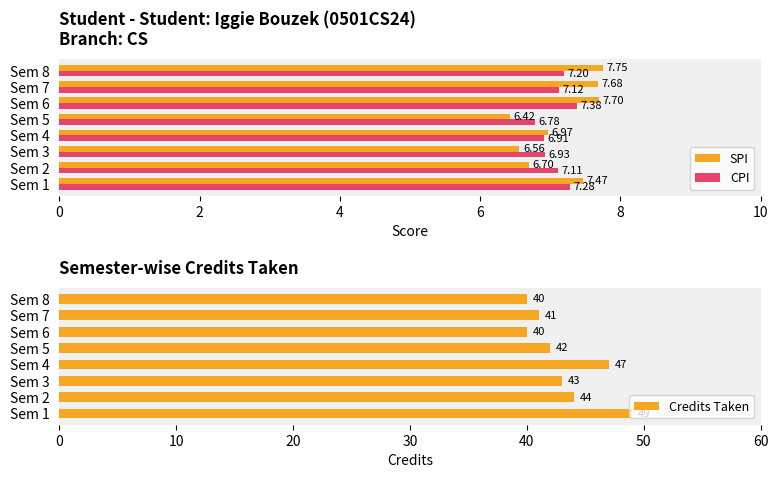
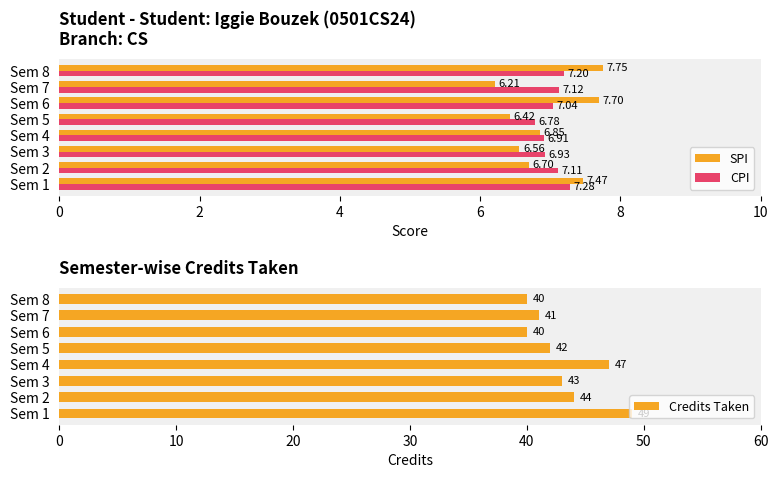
  {
    "Student - Student: Iggie Bouzek (0501CS24) Branch: CS": {
      "SPI": {
        "Sem 8": 7.75,
-       "Sem 7": 7.68,
+       "Sem 7": 6.21,
        "Sem 6": 7.70,
        "Sem 5": 6.42,
-       "Sem 4": 6.97,
+       "Sem 4": 6.85,
        "Sem 3": 6.56,
        "Sem 2": 6.70
      },
      "CPI": {
        "Sem 8": 7.20,
        "Sem 7": 7.12,
-       "Sem 6": 7.38,
+       "Sem 6": 7.04,
        "Sem 5": 6.78,
        "Sem 3": 6.93,
        "Sem 2": 7.11
      }
    },
    "Semester-wise Credits Taken": {
      "Sem 8": 40,
      "Sem 7": 41,
      "Sem 6": 40,
      "Sem 5": 42,
      "Sem 4": 47,
      "Sem 3": 43,
      "Sem 2": 44
    }
  }
